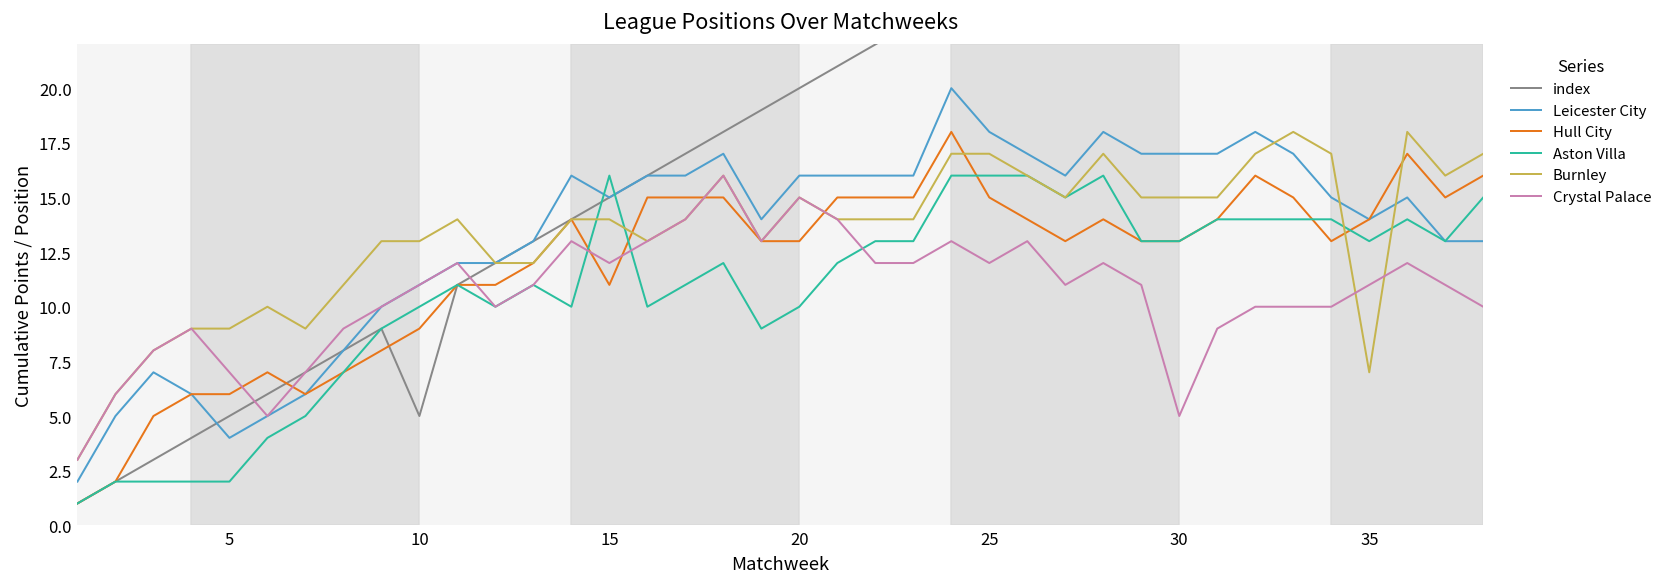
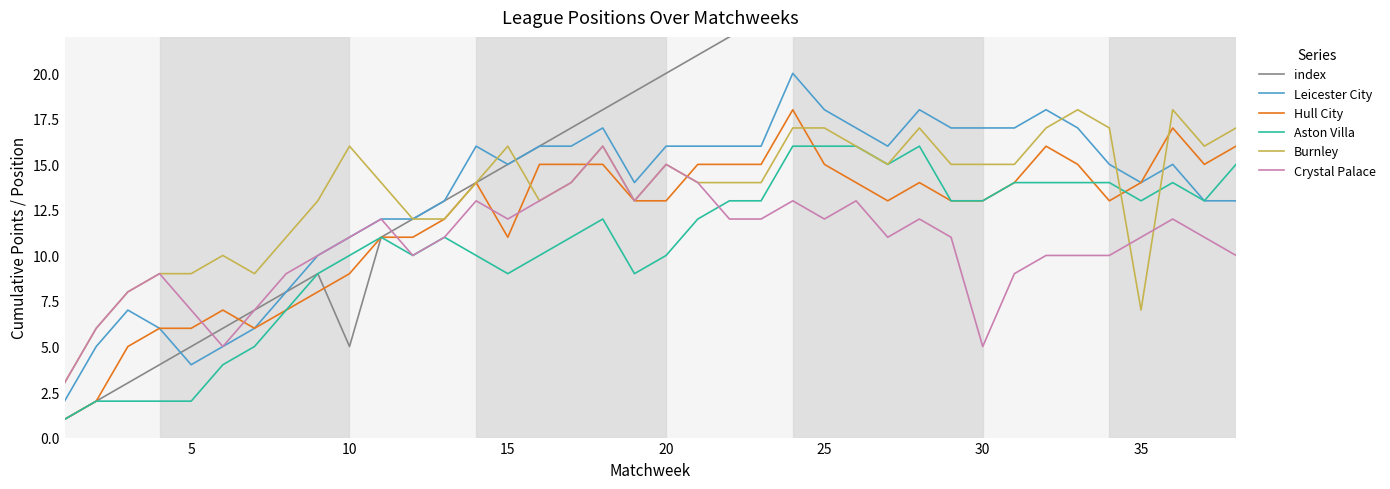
  {
    "index": {
      "5": 5,
      "10": 5,
      "20": 20
    },
    "Leicester City": {
      "5": 4,
      "20": 16,
      "25": 18,
      "30": 17
    },
    "Hull City": {
      "5": 6,
      "10": 9,
      "15": 11,
      "20": 13,
      "25": 15
    },
    "Aston Villa": {
      "5": 2,
      "10": 10,
-     "15": 16,
+     "15": 9,
      "20": 10,
      "25": 16,
      "35": 13
    },
    "Burnley": {
      "5": 9,
-     "10": 13,
-     "15": 14,
+     "10": 16,
+     "15": 16,
      "25": 17,
      "30": 15,
      "35": 7
    },
    "Crystal Palace": {
      "5": 7,
      "15": 12,
      "25": 12,
      "30": 5,
      "35": 11
    }
  }
